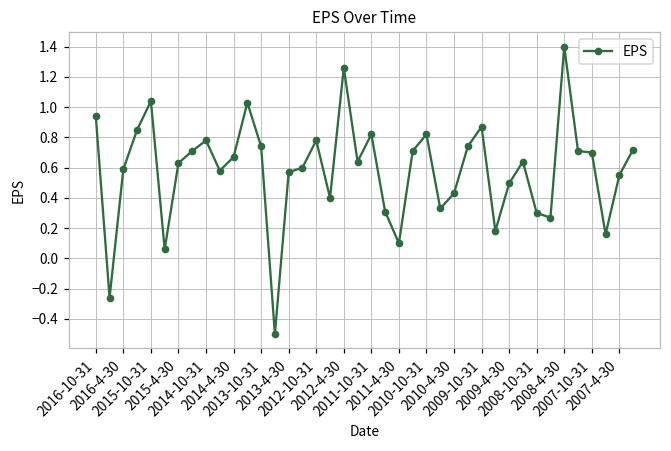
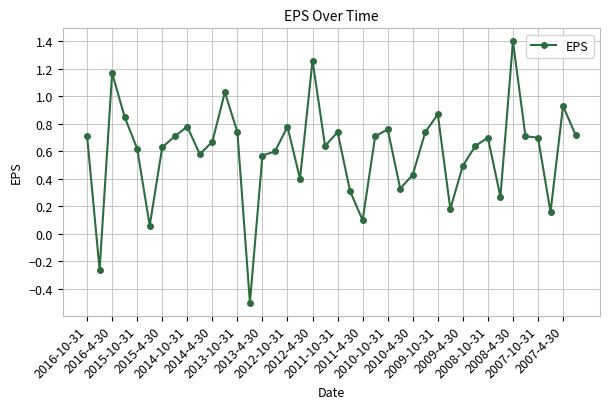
  {
-   "2016-10-31": 0.94,
-   "2016-4-30": 0.59,
-   "2015-10-31": 1.04,
+   "2016-10-31": 0.71,
+   "2016-4-30": 1.17,
+   "2015-10-31": 0.62,
    "2015-4-30": 0.63,
    "2014-10-31": 0.78,
    "2014-4-30": 0.67,
    "2013-10-31": 0.74,
    "2013-4-30": 0.57,
    "2012-10-31": 0.78,
    "2012-4-30": 1.26,
-   "2011-10-31": 0.82,
+   "2011-10-31": 0.74,
    "2011-4-30": 0.10,
-   "2010-10-31": 0.82,
+   "2010-10-31": 0.76,
    "2010-4-30": 0.43,
    "2009-10-31": 0.87,
    "2009-4-30": 0.50,
-   "2008-10-31": 0.3,
+   "2008-10-31": 0.7,
    "2008-4-30": 1.40,
    "2007-10-31": 0.70,
-   "2007-4-30": 0.55
+   "2007-4-30": 0.93
  }
